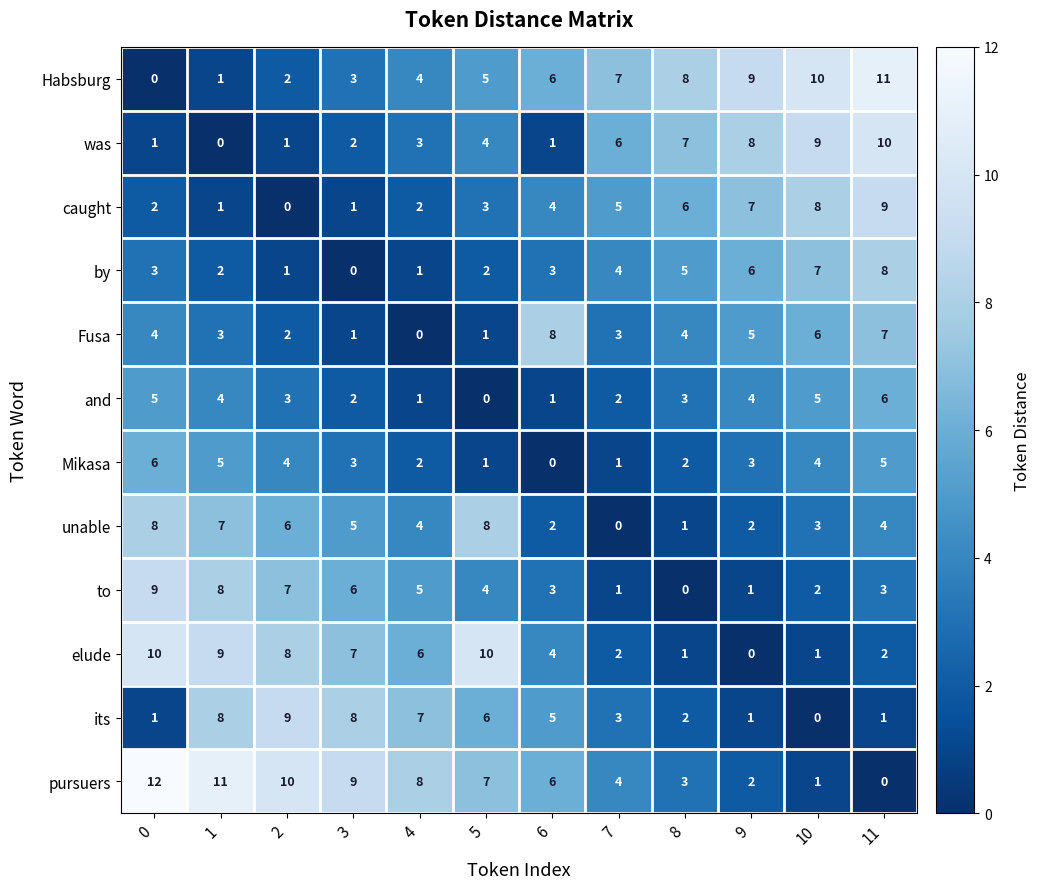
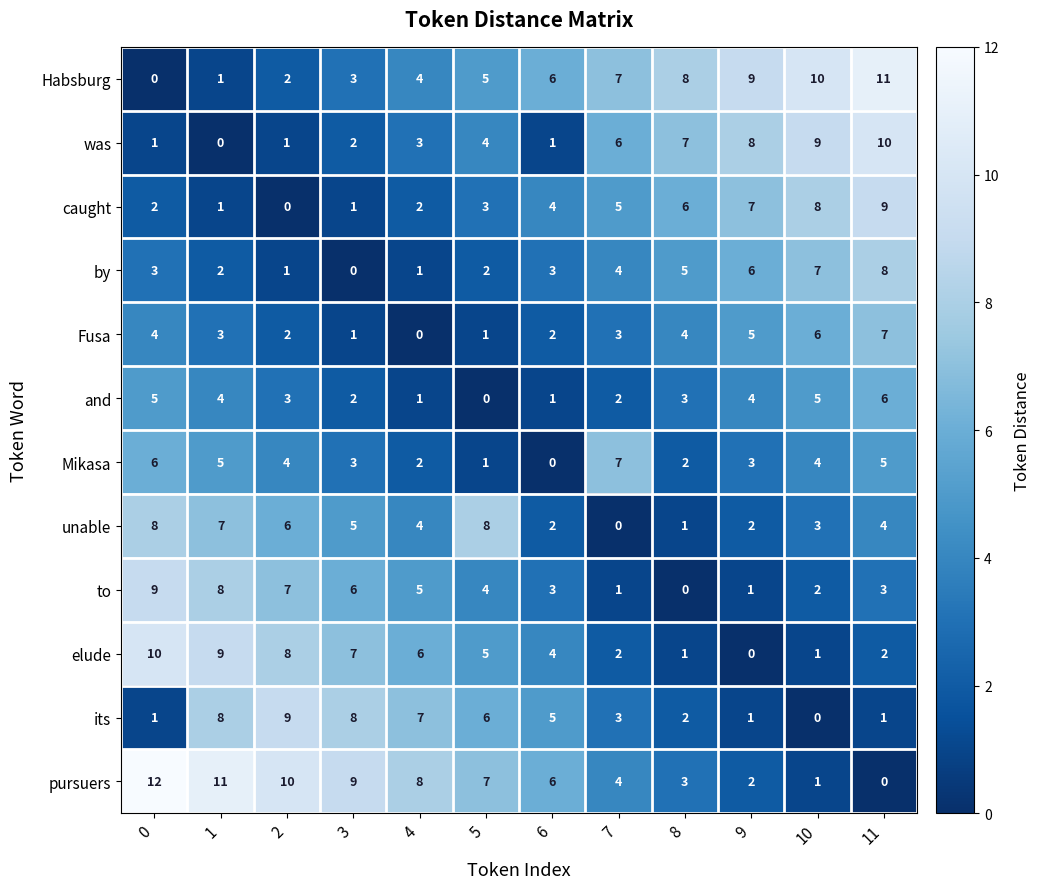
  {
    "Habsburg": {
      "0": 0,
      "1": 1,
      "2": 2,
      "3": 3,
      "4": 4,
      "5": 5,
      "6": 6,
      "7": 7,
      "8": 8,
      "9": 9,
      "10": 10,
      "11": 11
    },
    "was": {
      "0": 1,
      "1": 0,
      "2": 1,
      "3": 2,
      "4": 3,
      "5": 4,
      "6": 1,
      "7": 6,
      "8": 7,
      "9": 8,
      "10": 9,
      "11": 10
    },
    "caught": {
      "0": 2,
      "1": 1,
      "2": 0,
      "3": 1,
      "4": 2,
      "5": 3,
      "6": 4,
      "7": 5,
      "8": 6,
      "9": 7,
      "10": 8,
      "11": 9
    },
    "by": {
      "0": 3,
      "1": 2,
      "2": 1,
      "3": 0,
      "4": 1,
      "5": 2,
      "6": 3,
      "7": 4,
      "8": 5,
      "9": 6,
      "10": 7,
      "11": 8
    },
    "Fusa": {
      "0": 4,
      "1": 3,
      "2": 2,
      "3": 1,
      "4": 0,
      "5": 1,
-     "6": 8,
+     "6": 2,
      "7": 3,
      "8": 4,
      "9": 5,
      "10": 6,
      "11": 7
    },
    "and": {
      "0": 5,
      "1": 4,
      "2": 3,
      "3": 2,
      "4": 1,
      "5": 0,
      "6": 1,
      "7": 2,
      "8": 3,
      "9": 4,
      "10": 5,
      "11": 6
    },
    "Mikasa": {
      "0": 6,
      "1": 5,
      "2": 4,
      "3": 3,
      "4": 2,
      "5": 1,
      "6": 0,
-     "7": 1,
+     "7": 7,
      "8": 2,
      "9": 3,
      "10": 4,
      "11": 5
    },
    "unable": {
      "0": 8,
      "1": 7,
      "2": 6,
      "3": 5,
      "4": 4,
      "5": 8,
      "6": 2,
      "7": 0,
      "8": 1,
      "9": 2,
      "10": 3,
      "11": 4
    },
    "to": {
      "0": 9,
      "1": 8,
      "2": 7,
      "3": 6,
      "4": 5,
      "5": 4,
      "6": 3,
      "7": 1,
      "8": 0,
      "9": 1,
      "10": 2,
      "11": 3
    },
    "elude": {
      "0": 10,
      "1": 9,
      "2": 8,
      "3": 7,
      "4": 6,
-     "5": 10,
+     "5": 5,
      "6": 4,
      "7": 2,
      "8": 1,
      "9": 0,
      "10": 1,
      "11": 2
    },
    "its": {
      "0": 1,
      "1": 8,
      "2": 9,
      "3": 8,
      "4": 7,
      "5": 6,
      "6": 5,
      "7": 3,
      "8": 2,
      "9": 1,
      "10": 0,
      "11": 1
    },
    "pursuers": {
      "0": 12,
      "1": 11,
      "2": 10,
      "3": 9,
      "4": 8,
      "5": 7,
      "6": 6,
      "7": 4,
      "8": 3,
      "9": 2,
      "10": 1,
      "11": 0
    }
  }
